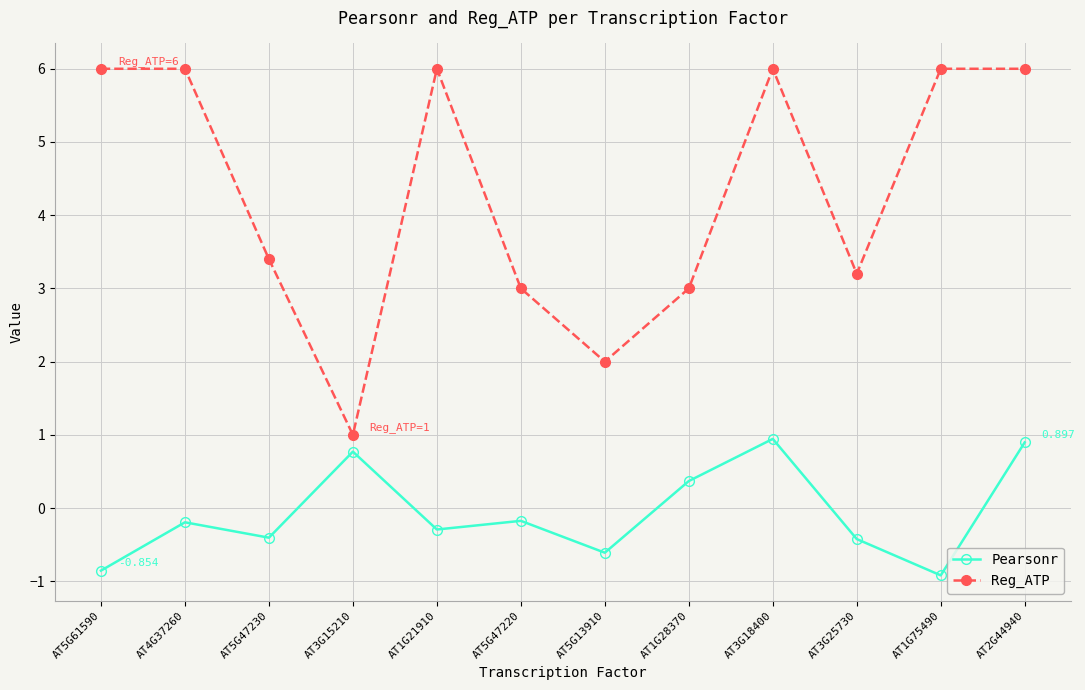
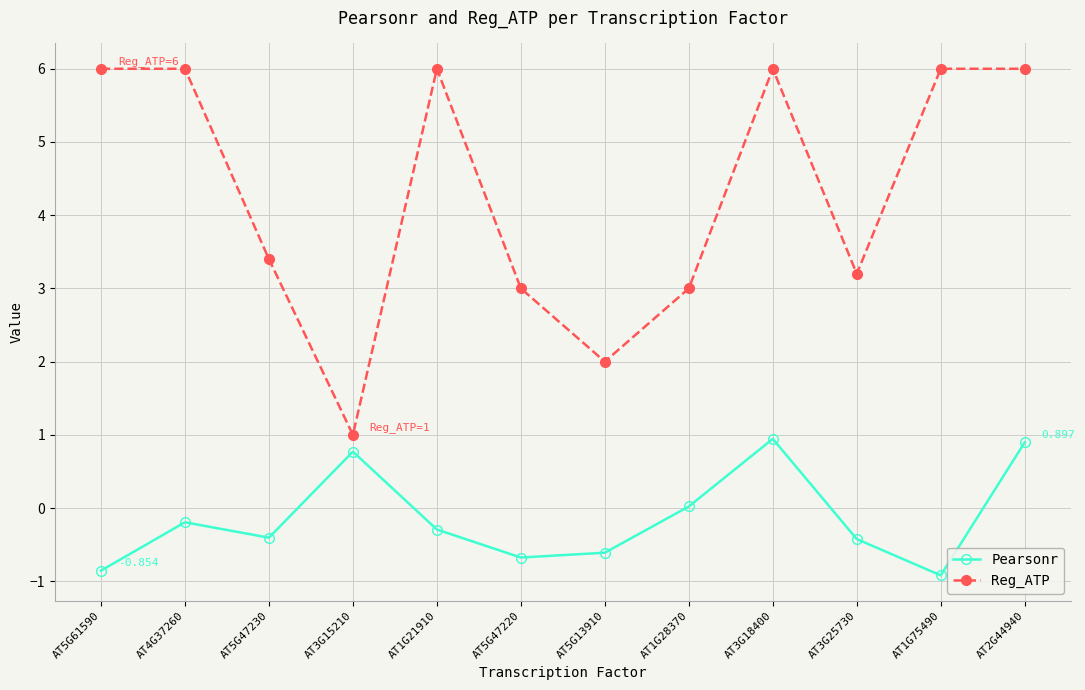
  {
    "Pearsonr": {
      "AT4G37260": -0.2,
      "AT5G47230": -0.4,
      "AT3G15210": 0.8,
      "AT1G21910": -0.3,
-     "AT5G47220": -0.2,
+     "AT5G47220": -0.7,
      "AT5G13910": -0.6,
-     "AT1G28370": 0.4,
+     "AT1G28370": 0.0,
      "AT3G18400": 0.9,
      "AT3G25730": -0.4,
      "AT1G75490": -0.9
    },
    "Reg_ATP": {
      "AT4G37260": 6,
      "AT3G15210": 1
    }
  }
